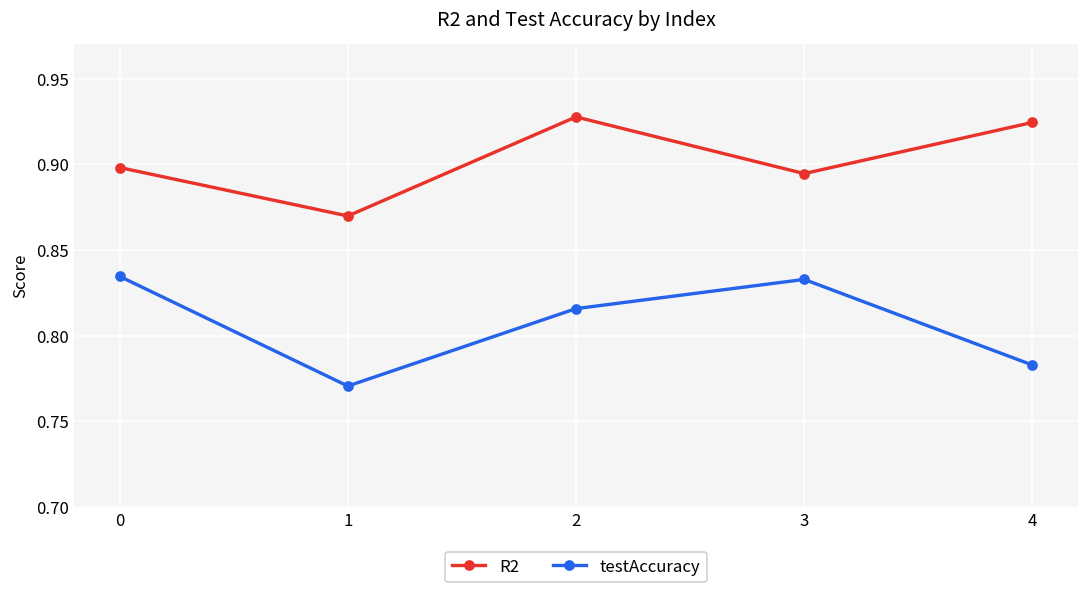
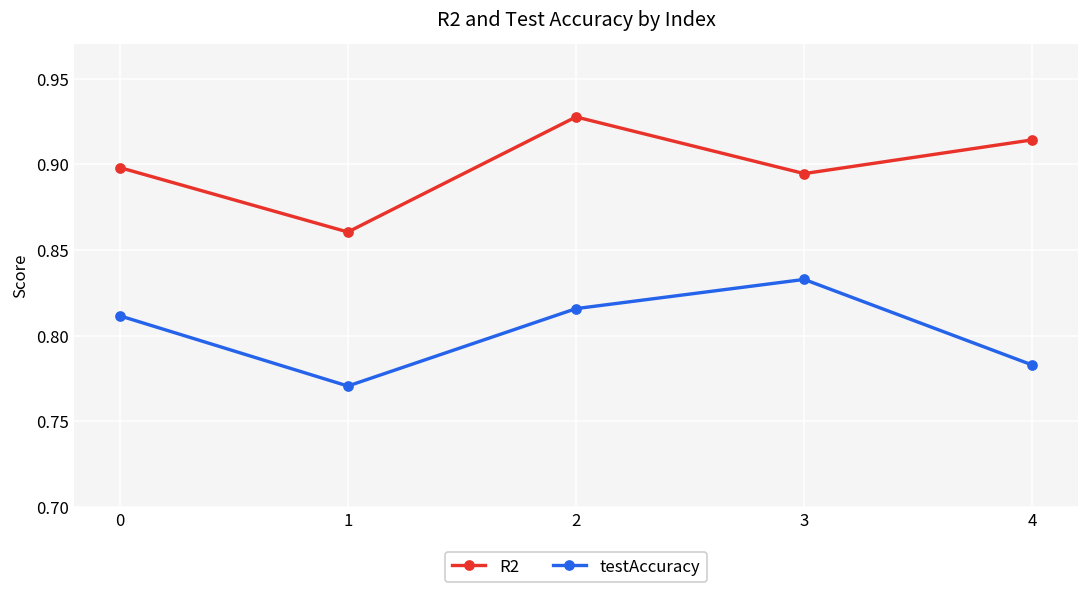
  {
    "R2": {
      "0": 0.898,
-     "1": 0.870,
+     "1": 0.860,
      "2": 0.928,
      "3": 0.895,
-     "4": 0.924
+     "4": 0.914
    },
    "testAccuracy": {
-     "0": 0.835,
+     "0": 0.812,
      "1": 0.771,
      "2": 0.816,
      "3": 0.833,
      "4": 0.783
    }
  }
